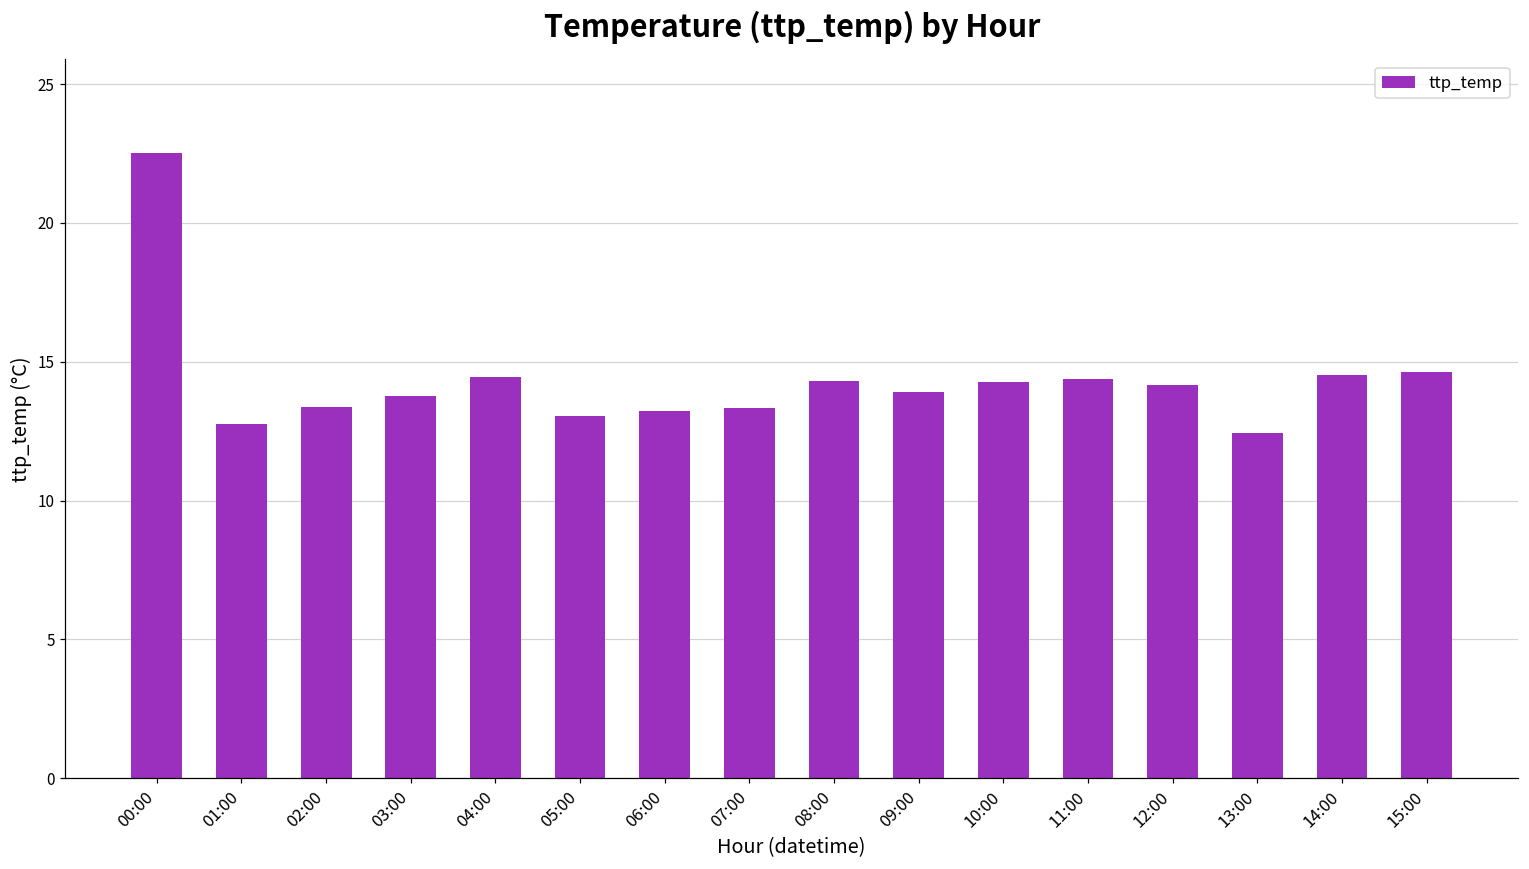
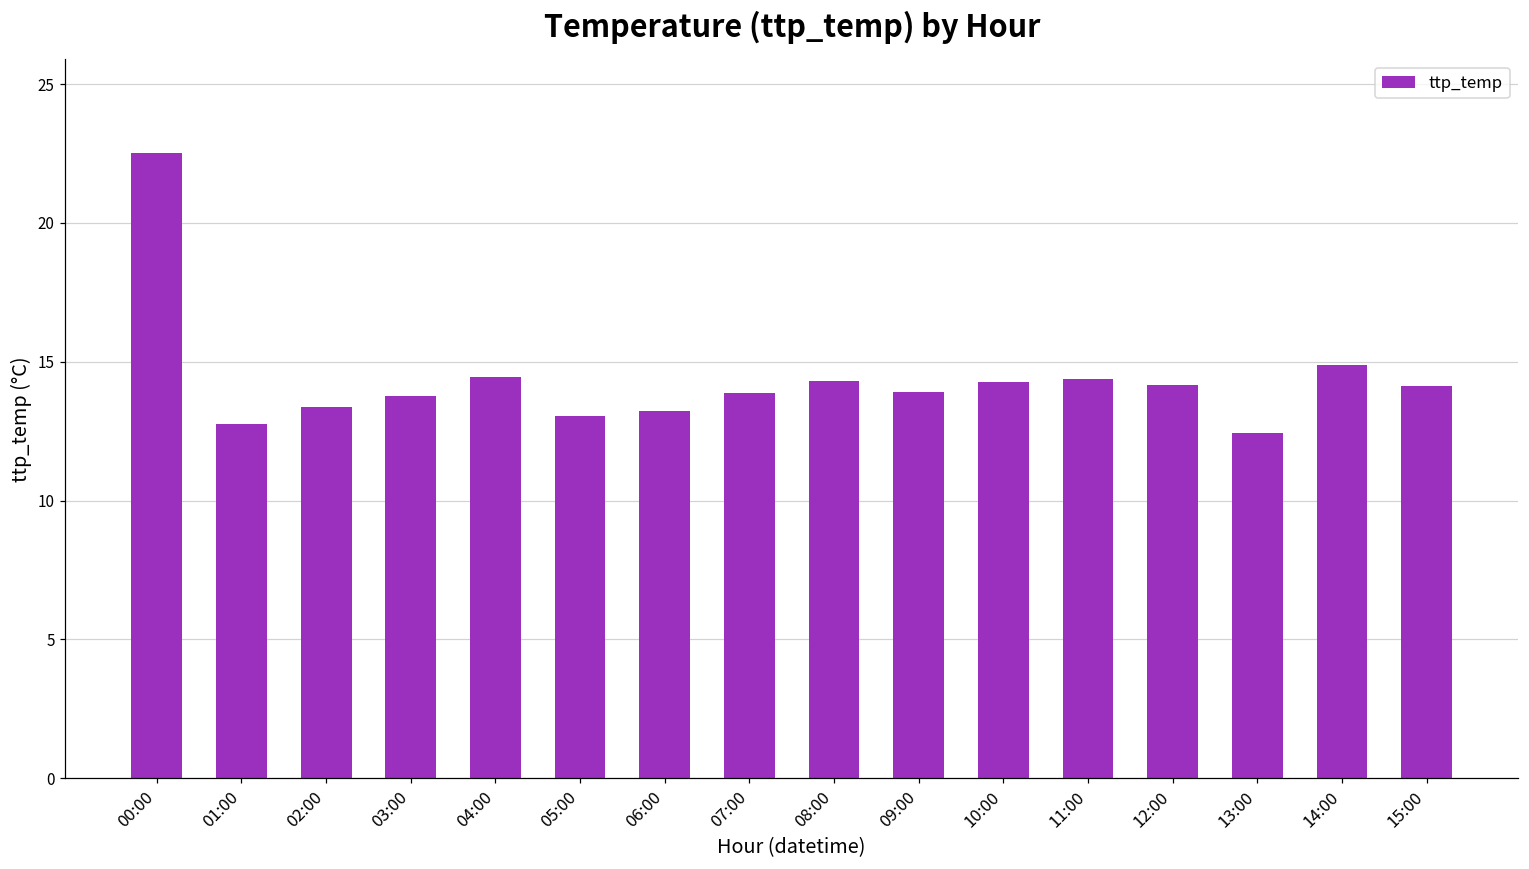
  {
    "00:00": 22.5,
    "01:00": 12.8,
    "02:00": 13.4,
    "03:00": 13.8,
    "04:00": 14.5,
    "05:00": 13.0,
    "06:00": 13.2,
-   "07:00": 13.3,
+   "07:00": 13.9,
    "08:00": 14.3,
    "09:00": 13.9,
    "10:00": 14.3,
    "11:00": 14.4,
    "12:00": 14.2,
    "13:00": 12.4,
-   "14:00": 14.5,
-   "15:00": 14.6
+   "14:00": 14.9,
+   "15:00": 14.1
  }
